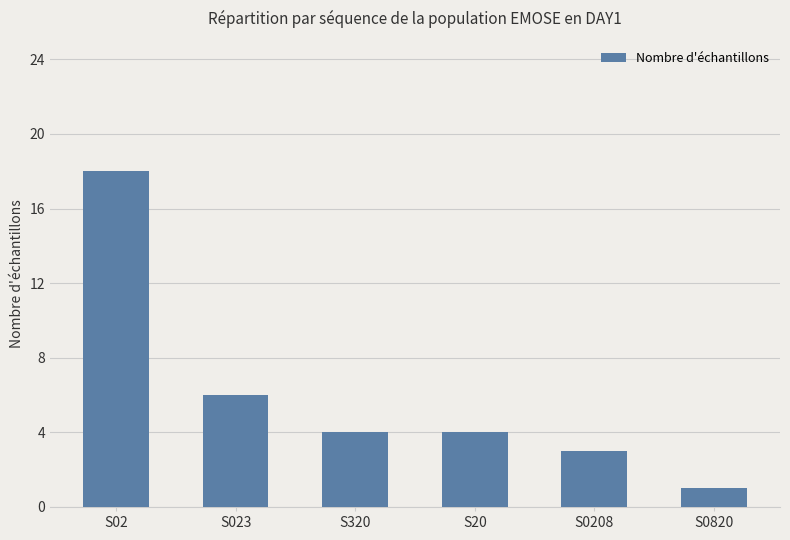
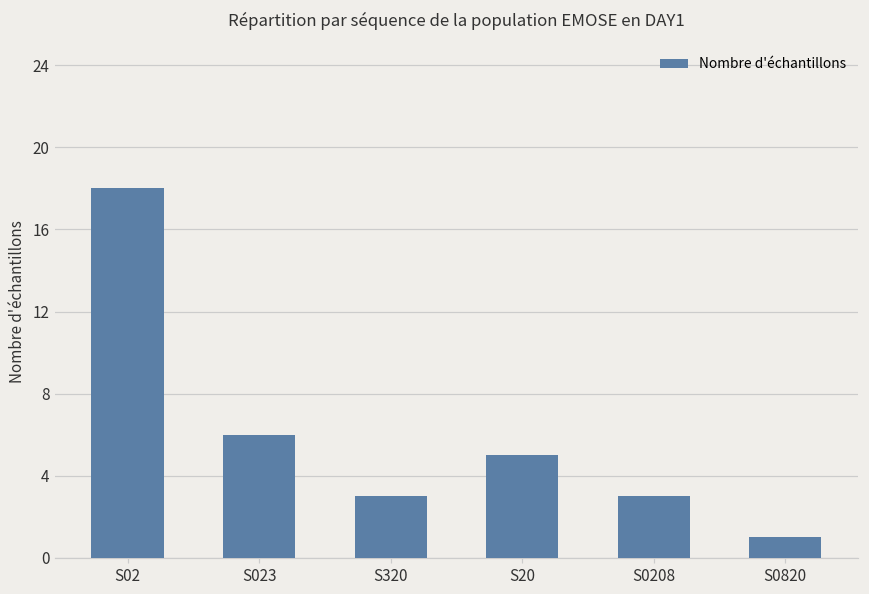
  {
    "S02": 18,
    "S023": 6,
-   "S320": 4,
-   "S20": 4,
+   "S320": 3,
+   "S20": 5,
    "S0208": 3,
    "S0820": 1
  }
